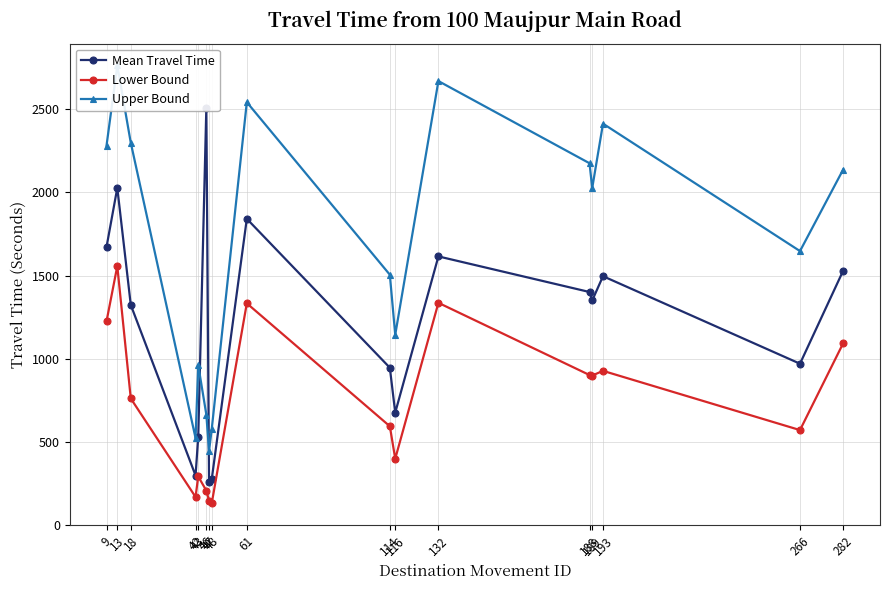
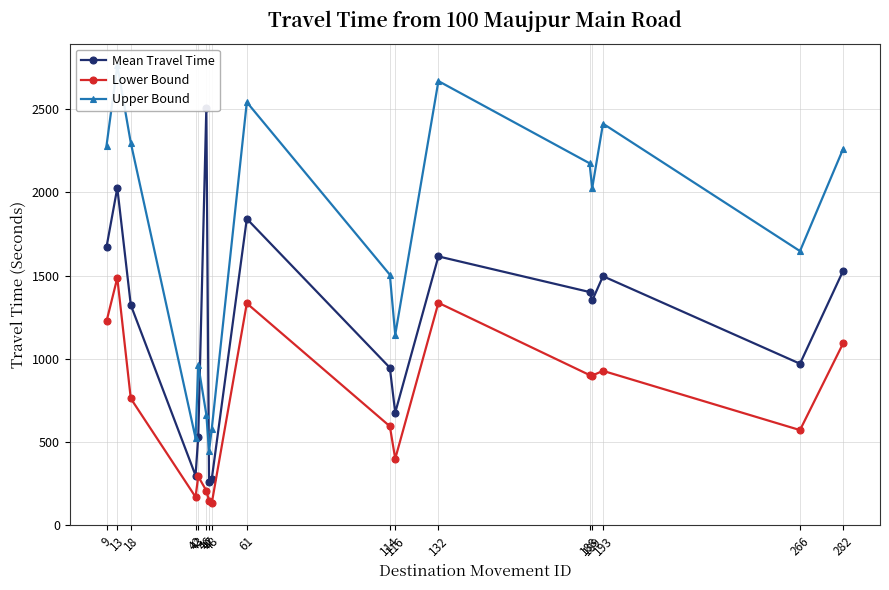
  {
    "Mean Travel Time": {
      "9": 1670,
      "13": 2030,
      "18": 1320,
      "42": 300,
      "43": 530,
      "47": 260,
      "48": 280,
      "61": 1840,
      "114": 950,
      "116": 680,
      "132": 1620,
      "188": 1400,
      "189": 1350,
      "193": 1500,
      "266": 970,
      "282": 1530
    },
    "Lower Bound": {
      "9": 1220,
-     "13": 1560,
+     "13": 1490,
      "18": 760,
      "42": 170,
      "43": 290,
      "46": 210,
      "47": 150,
      "48": 130,
      "61": 1330,
      "114": 590,
      "116": 400,
      "132": 1340,
      "188": 900,
      "189": 900,
      "193": 930,
      "266": 570,
      "282": 1090
    },
    "Upper Bound": {
      "9": 2280,
      "18": 2300,
      "42": 520,
      "43": 960,
      "46": 660,
      "47": 450,
      "48": 580,
      "61": 2540,
      "114": 1510,
      "116": 1140,
      "132": 2670,
      "188": 2180,
      "189": 2030,
      "193": 2410,
      "266": 1650,
-     "282": 2140
+     "282": 2260
    }
  }
